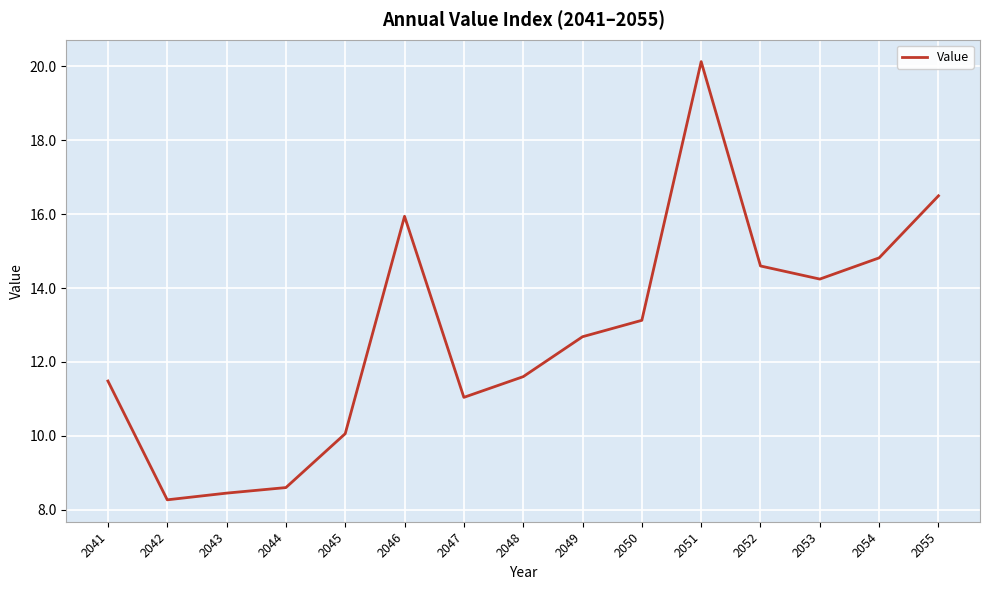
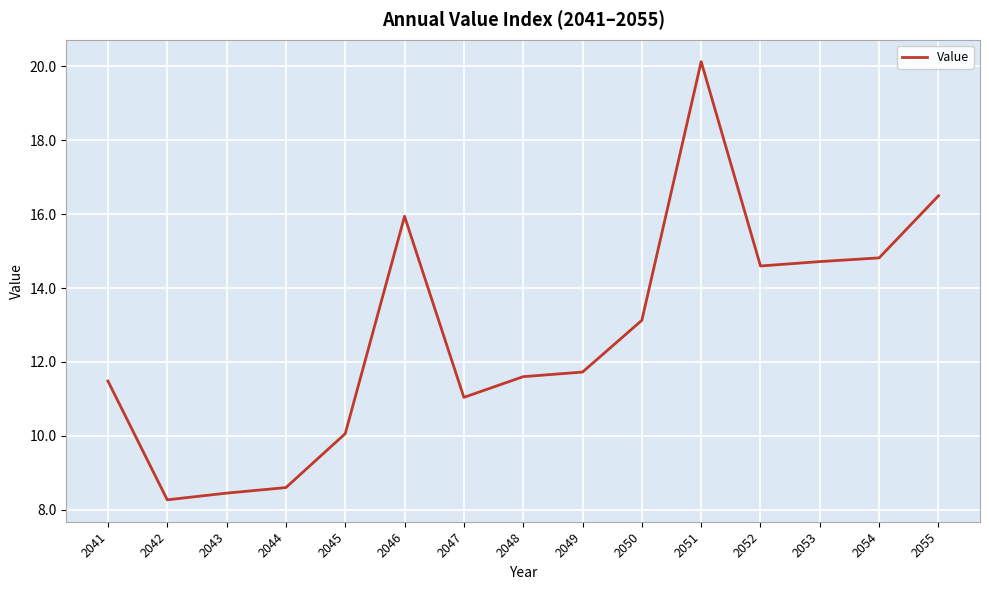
  {
    "2041": 11.5,
    "2042": 8.3,
    "2043": 8.4,
    "2044": 8.6,
    "2045": 10.1,
    "2046": 15.9,
    "2047": 11.0,
    "2048": 11.6,
-   "2049": 12.7,
+   "2049": 11.7,
    "2050": 13.1,
    "2051": 20.1,
    "2052": 14.6,
-   "2053": 14.2,
+   "2053": 14.7,
    "2054": 14.8,
    "2055": 16.5
  }
